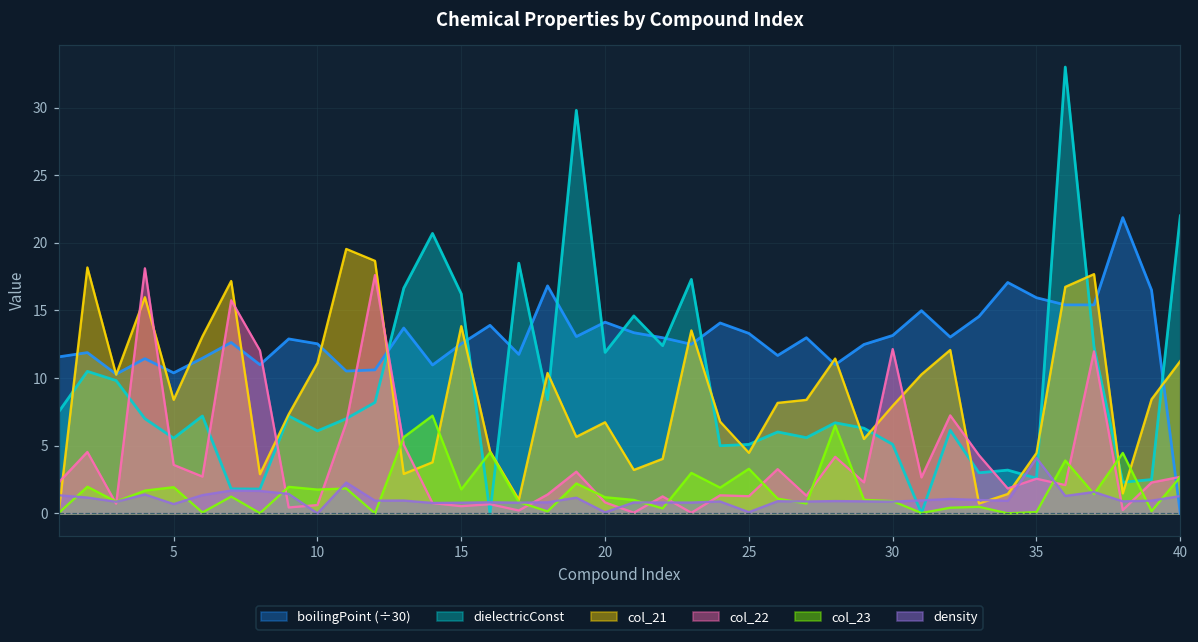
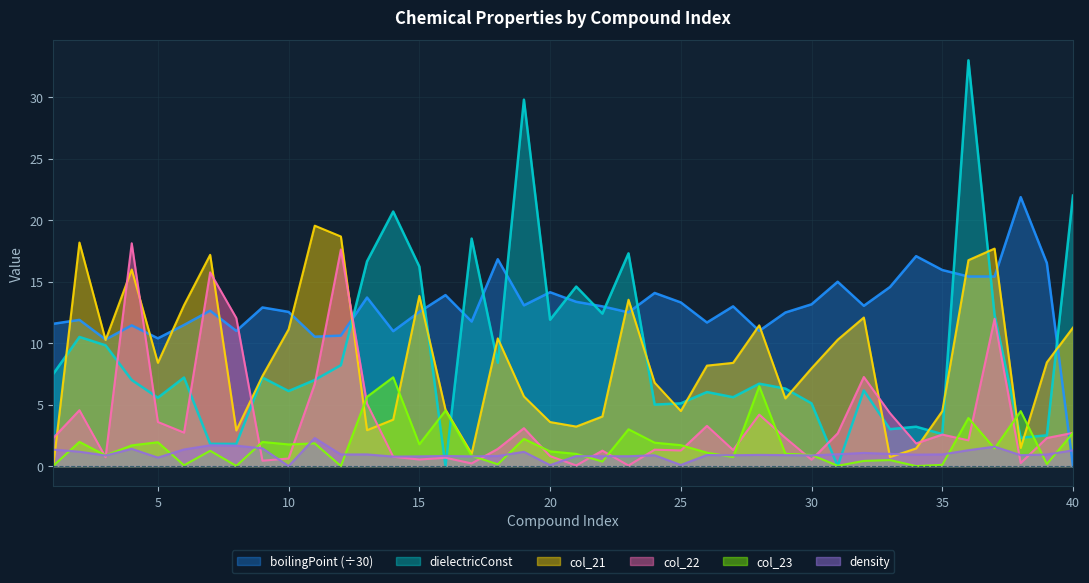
  {
    "col_21": {
      "5": 8.4,
      "10": 11.1,
      "15": 13.8,
-     "20": 6.7,
+     "20": 3.6,
      "25": 4.5,
      "30": 8.0,
      "35": 4.5,
      "40": 11.3
    },
    "col_22": {
      "5": 3.6,
      "10": 0.6,
      "15": 0.5,
      "20": 0.8,
      "25": 1.3,
-     "30": 12.1
+     "30": 0.5
    },
    "col_23": {
      "5": 1.9,
      "10": 1.8,
      "15": 1.8,
      "20": 1.2,
-     "25": 3.3,
+     "25": 1.7,
      "35": 0.1
    },
    "density": {
      "5": 0.7,
      "10": 0.0,
      "15": 0.8,
      "20": 0.1,
      "25": 0.1,
-     "35": 4.1,
+     "35": 1.0,
      "40": 1.3
    }
  }
